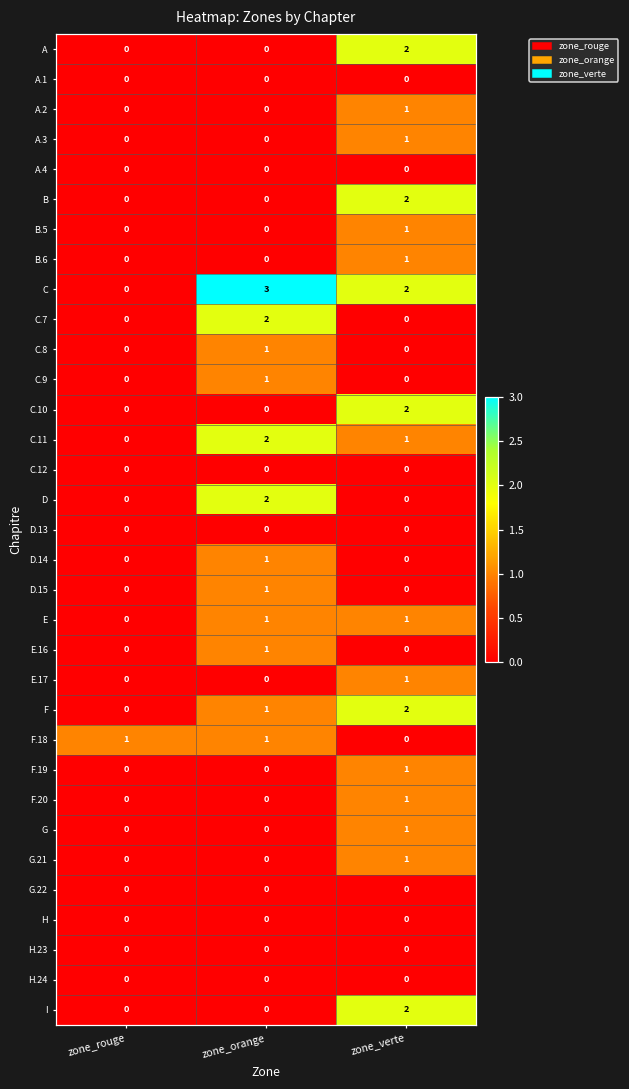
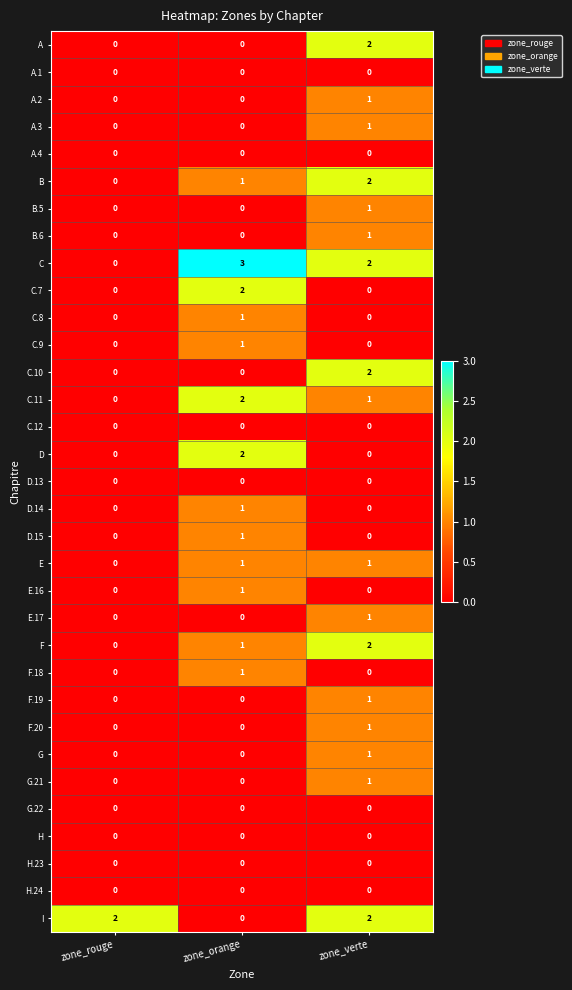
  {
    "A": {
      "zone_rouge": 0,
      "zone_orange": 0,
      "zone_verte": 2
    },
    "A.1": {
      "zone_rouge": 0,
      "zone_orange": 0,
      "zone_verte": 0
    },
    "A.2": {
      "zone_rouge": 0,
      "zone_orange": 0,
      "zone_verte": 1
    },
    "A.3": {
      "zone_rouge": 0,
      "zone_orange": 0,
      "zone_verte": 1
    },
    "A.4": {
      "zone_rouge": 0,
      "zone_orange": 0,
      "zone_verte": 0
    },
    "B": {
      "zone_rouge": 0,
-     "zone_orange": 0,
+     "zone_orange": 1,
      "zone_verte": 2
    },
    "B.5": {
      "zone_rouge": 0,
      "zone_orange": 0,
      "zone_verte": 1
    },
    "B.6": {
      "zone_rouge": 0,
      "zone_orange": 0,
      "zone_verte": 1
    },
    "C": {
      "zone_rouge": 0,
      "zone_orange": 3,
      "zone_verte": 2
    },
    "C.7": {
      "zone_rouge": 0,
      "zone_orange": 2,
      "zone_verte": 0
    },
    "C.8": {
      "zone_rouge": 0,
      "zone_orange": 1,
      "zone_verte": 0
    },
    "C.9": {
      "zone_rouge": 0,
      "zone_orange": 1,
      "zone_verte": 0
    },
    "C.10": {
      "zone_rouge": 0,
      "zone_orange": 0,
      "zone_verte": 2
    },
    "C.11": {
      "zone_rouge": 0,
      "zone_orange": 2,
      "zone_verte": 1
    },
    "C.12": {
      "zone_rouge": 0,
      "zone_orange": 0,
      "zone_verte": 0
    },
    "D": {
      "zone_rouge": 0,
      "zone_orange": 2,
      "zone_verte": 0
    },
    "D.13": {
      "zone_rouge": 0,
      "zone_orange": 0,
      "zone_verte": 0
    },
    "D.14": {
      "zone_rouge": 0,
      "zone_orange": 1,
      "zone_verte": 0
    },
    "D.15": {
      "zone_rouge": 0,
      "zone_orange": 1,
      "zone_verte": 0
    },
    "E": {
      "zone_rouge": 0,
      "zone_orange": 1,
      "zone_verte": 1
    },
    "E.16": {
      "zone_rouge": 0,
      "zone_orange": 1,
      "zone_verte": 0
    },
    "E.17": {
      "zone_rouge": 0,
      "zone_orange": 0,
      "zone_verte": 1
    },
    "F": {
      "zone_rouge": 0,
      "zone_orange": 1,
      "zone_verte": 2
    },
    "F.18": {
-     "zone_rouge": 1,
+     "zone_rouge": 0,
      "zone_orange": 1,
      "zone_verte": 0
    },
    "F.19": {
      "zone_rouge": 0,
      "zone_orange": 0,
      "zone_verte": 1
    },
    "F.20": {
      "zone_rouge": 0,
      "zone_orange": 0,
      "zone_verte": 1
    },
    "G": {
      "zone_rouge": 0,
      "zone_orange": 0,
      "zone_verte": 1
    },
    "G.21": {
      "zone_rouge": 0,
      "zone_orange": 0,
      "zone_verte": 1
    },
    "G.22": {
      "zone_rouge": 0,
      "zone_orange": 0,
      "zone_verte": 0
    },
    "H": {
      "zone_rouge": 0,
      "zone_orange": 0,
      "zone_verte": 0
    },
    "H.23": {
      "zone_rouge": 0,
      "zone_orange": 0,
      "zone_verte": 0
    },
    "H.24": {
      "zone_rouge": 0,
      "zone_orange": 0,
      "zone_verte": 0
    },
    "I": {
-     "zone_rouge": 0,
+     "zone_rouge": 2,
      "zone_orange": 0,
      "zone_verte": 2
    }
  }
